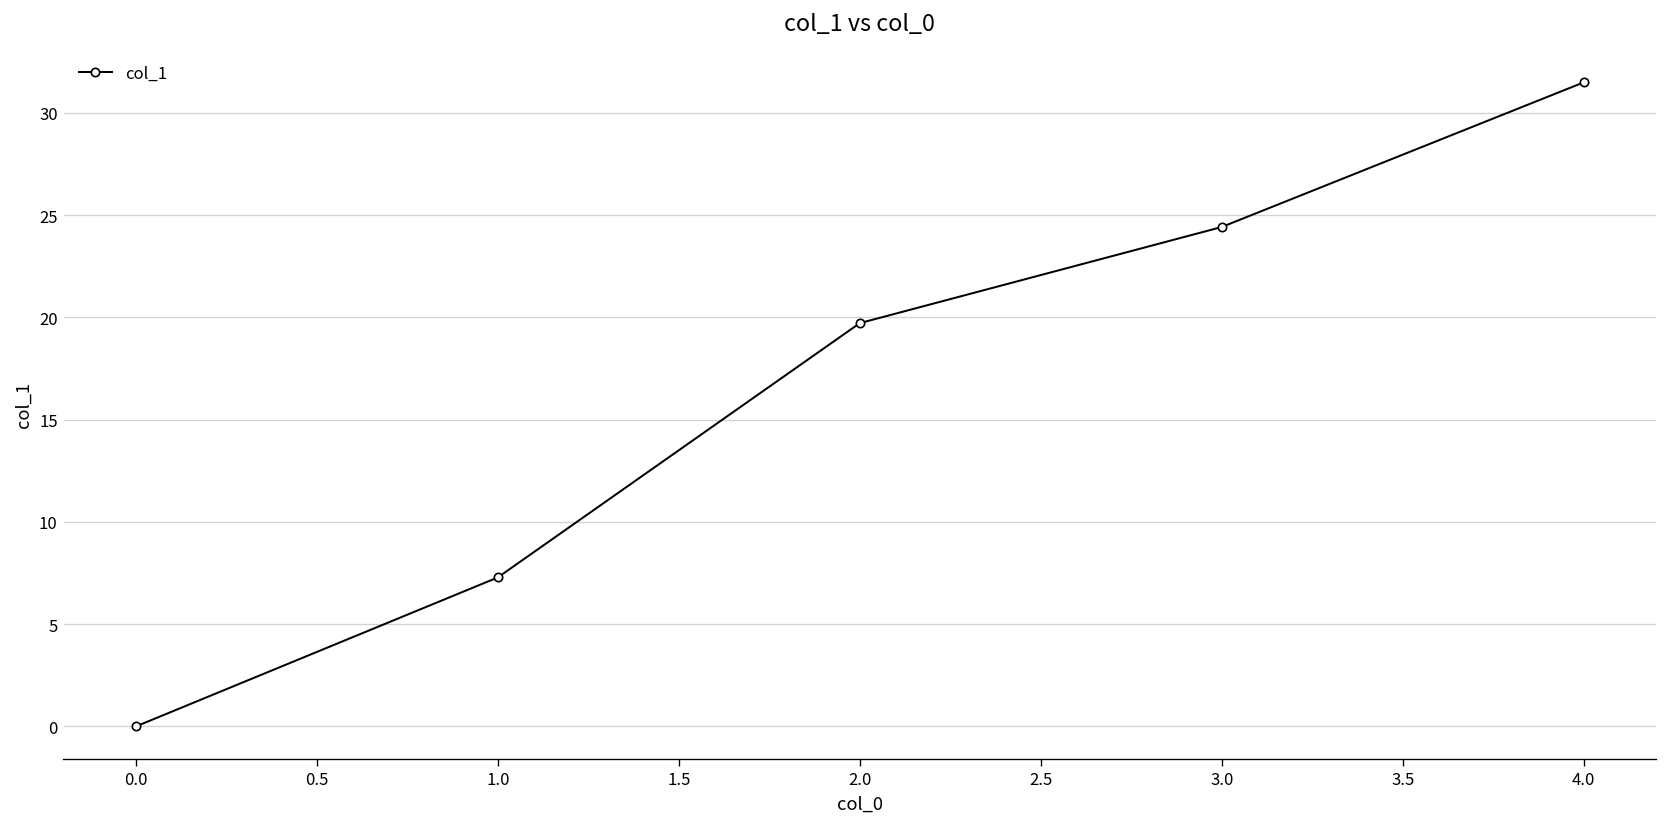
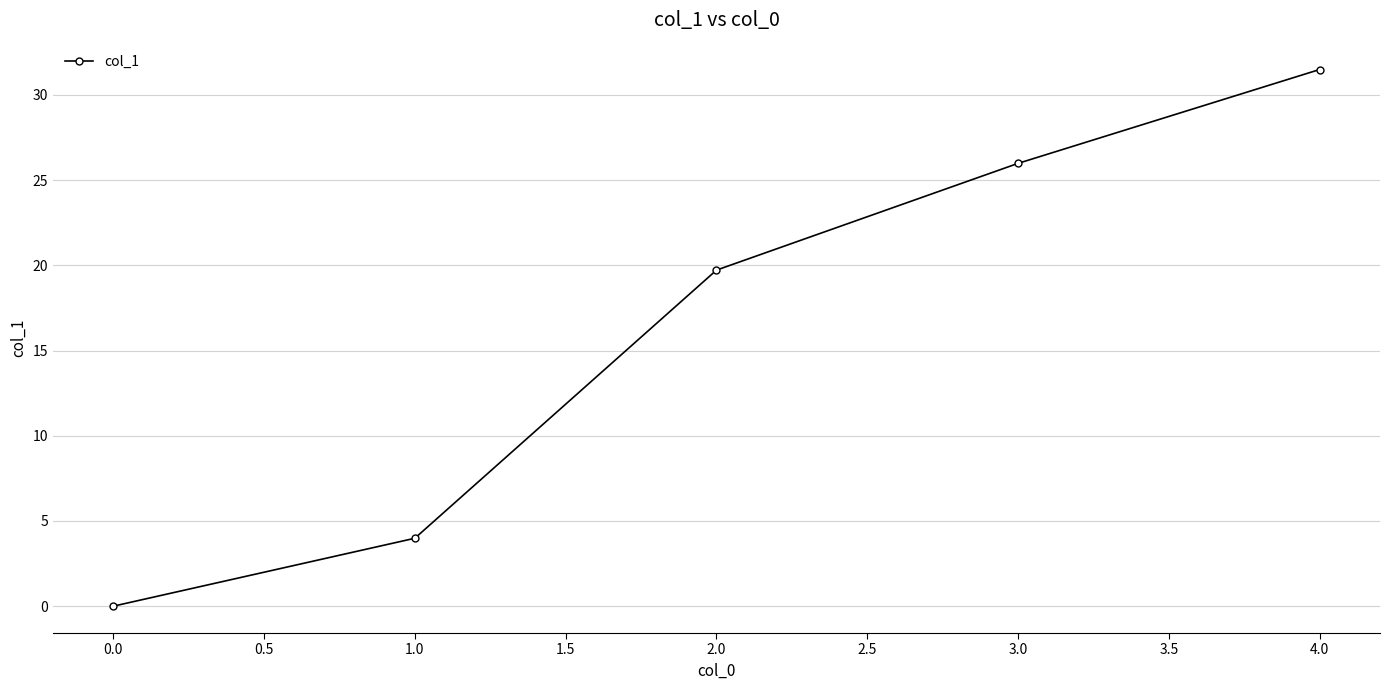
  {
    "0.0": 0.0,
-   "1.0": 7.3,
+   "1.0": 4.0,
    "2.0": 19.7,
-   "3.0": 24.4,
+   "3.0": 26.0,
    "4.0": 31.5
  }
